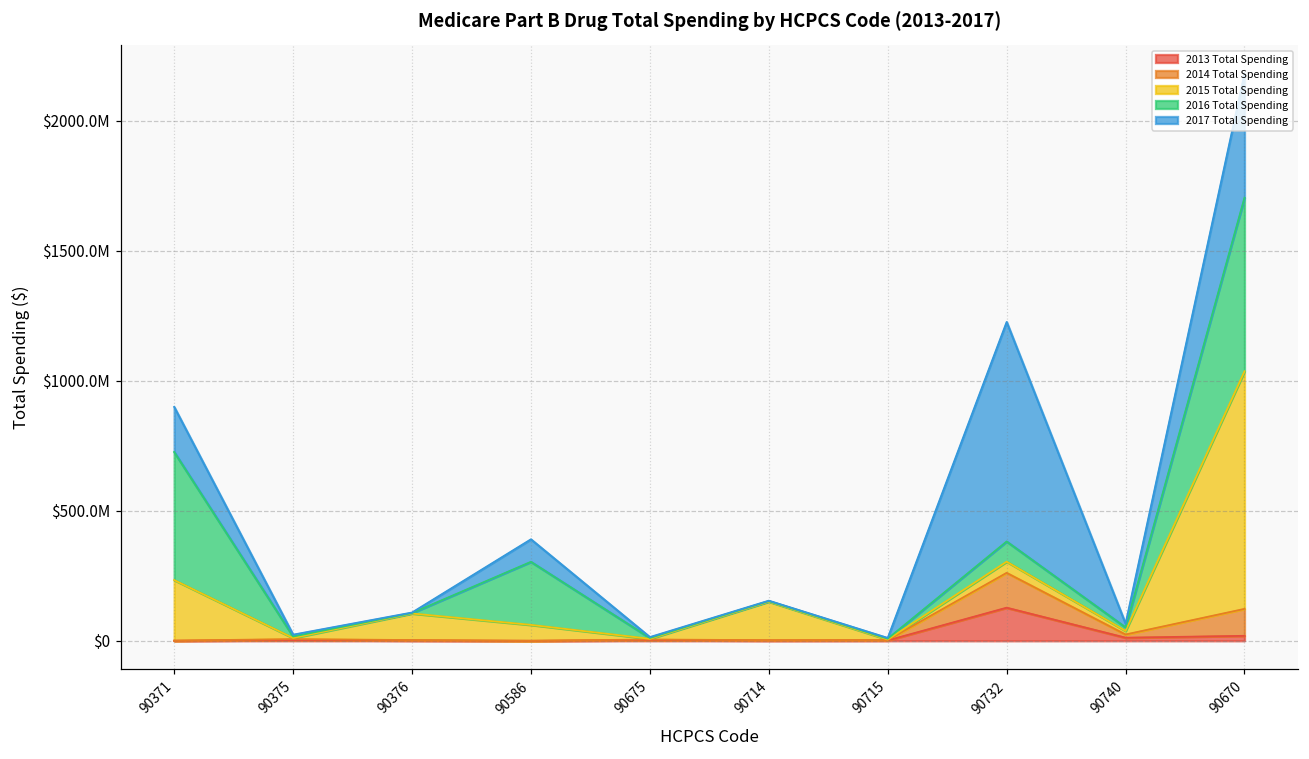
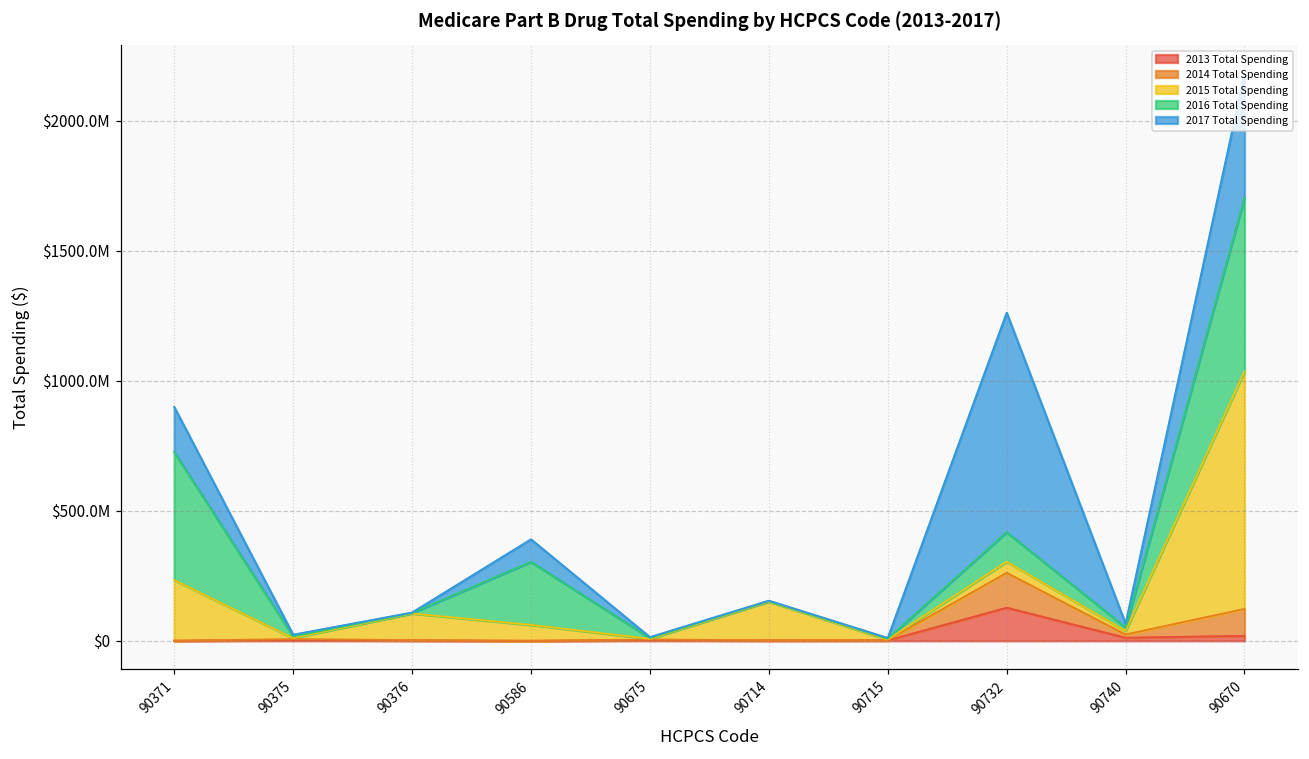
  {
    "2015 Total Spending": {
      "90371": "$230000000",
      "90586": "$60000000",
      "90732": "$40000000",
      "90740": "$10000000",
      "90670": "$910000000"
    },
    "2016 Total Spending": {
      "90371": "$490000000",
      "90586": "$240000000",
-     "90732": "$80000000",
+     "90732": "$110000000",
      "90740": "$10000000",
      "90670": "$670000000"
    },
    "2017 Total Spending": {
      "90371": "$170000000",
      "90586": "$90000000",
      "90732": "$840000000",
      "90740": "$10000000"
    }
  }
